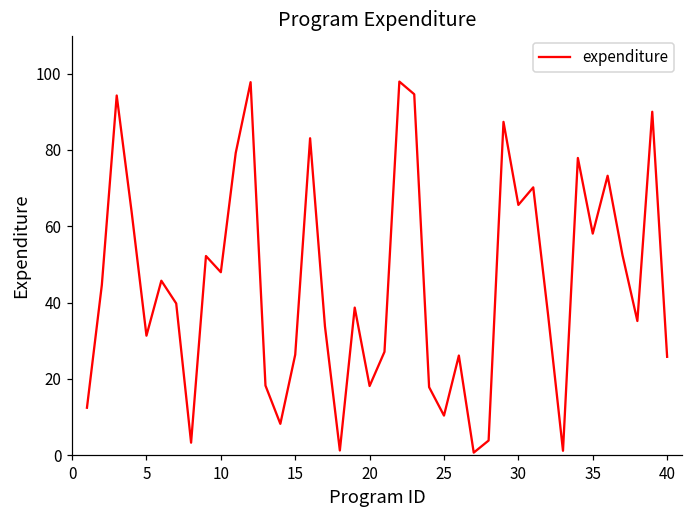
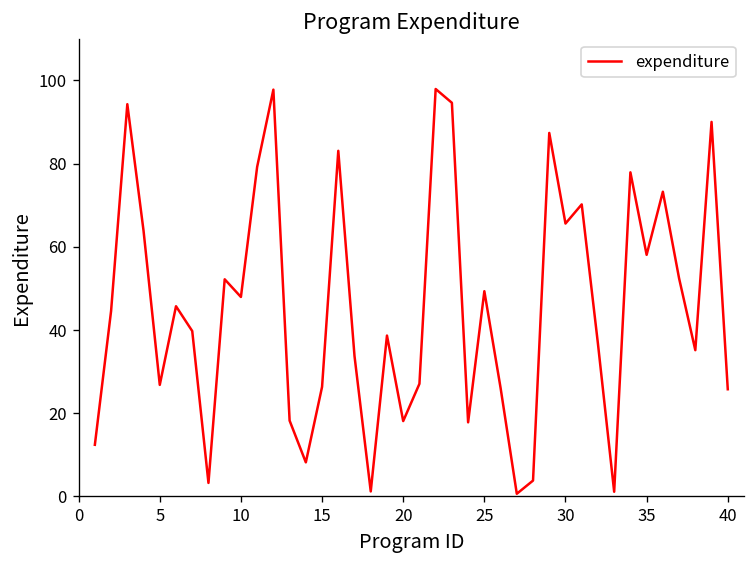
  {
-   "5": 31,
+   "5": 27,
    "10": 48,
    "15": 26,
    "20": 18,
-   "25": 10,
+   "25": 49,
    "30": 66,
    "35": 58,
    "40": 26
  }
